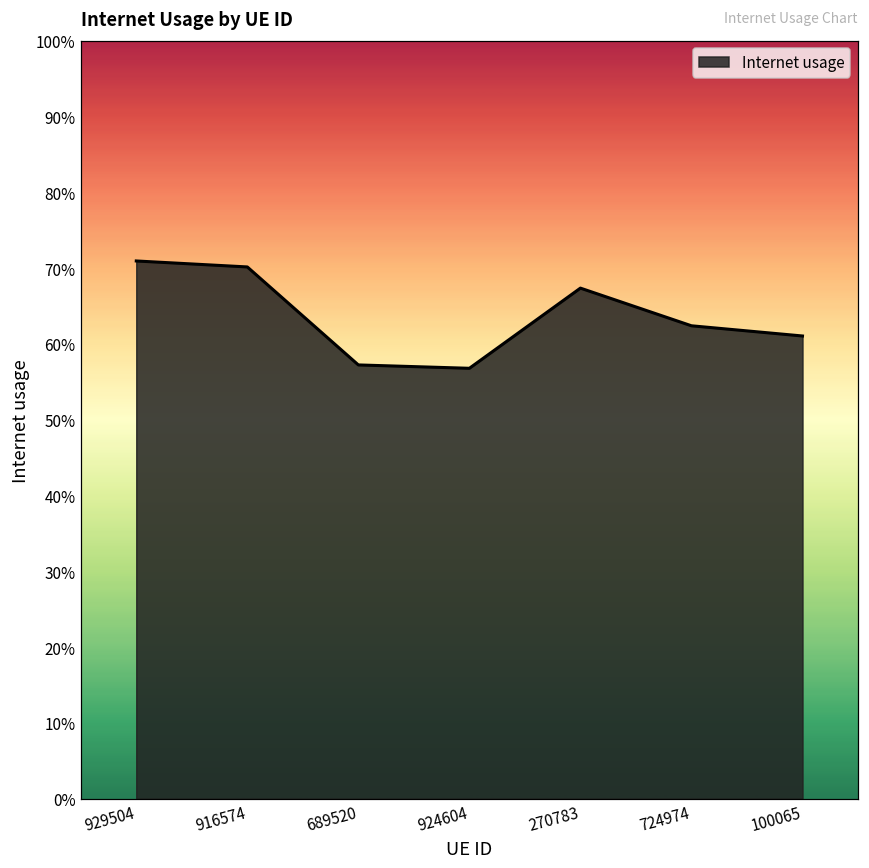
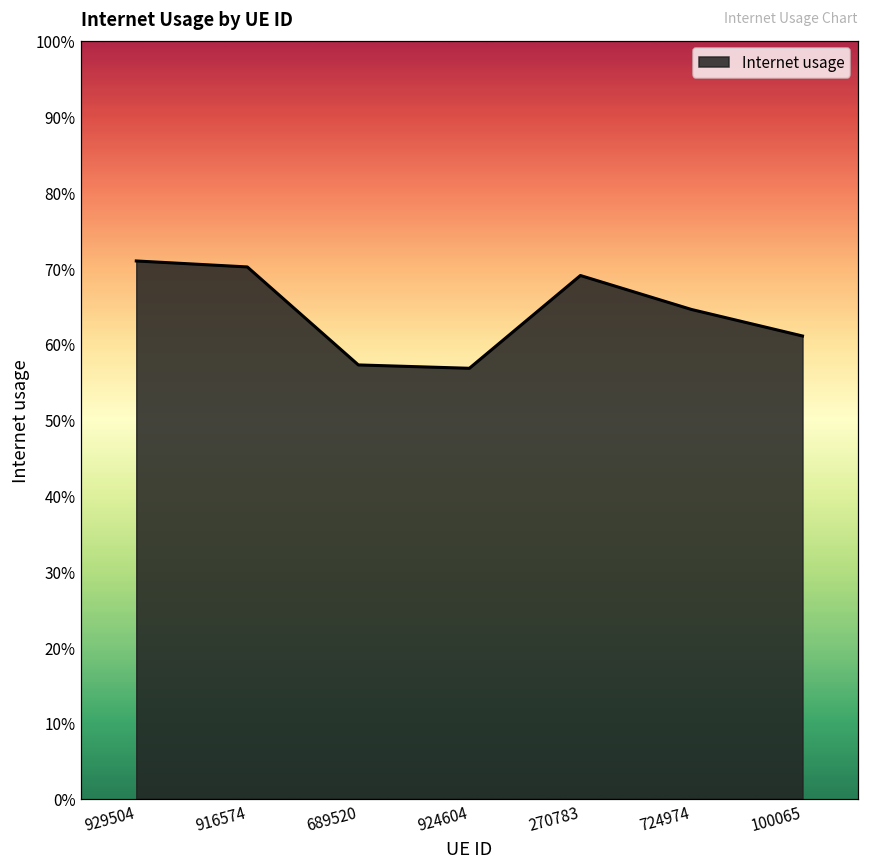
  {
    "929504": "71%",
    "916574": "70%",
    "689520": "57%",
    "924604": "57%",
-   "270783": "67%",
-   "724974": "62%",
+   "270783": "69%",
+   "724974": "65%",
    "100065": "61%"
  }
